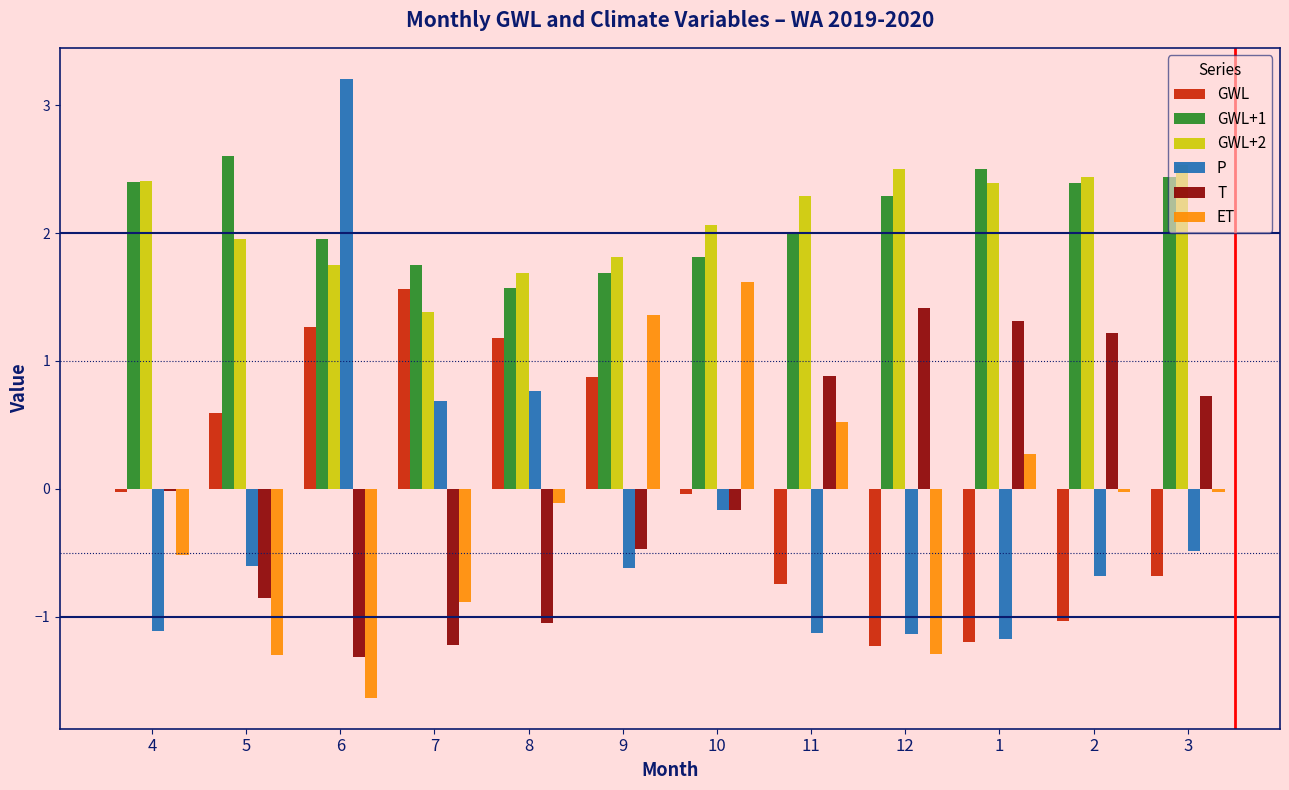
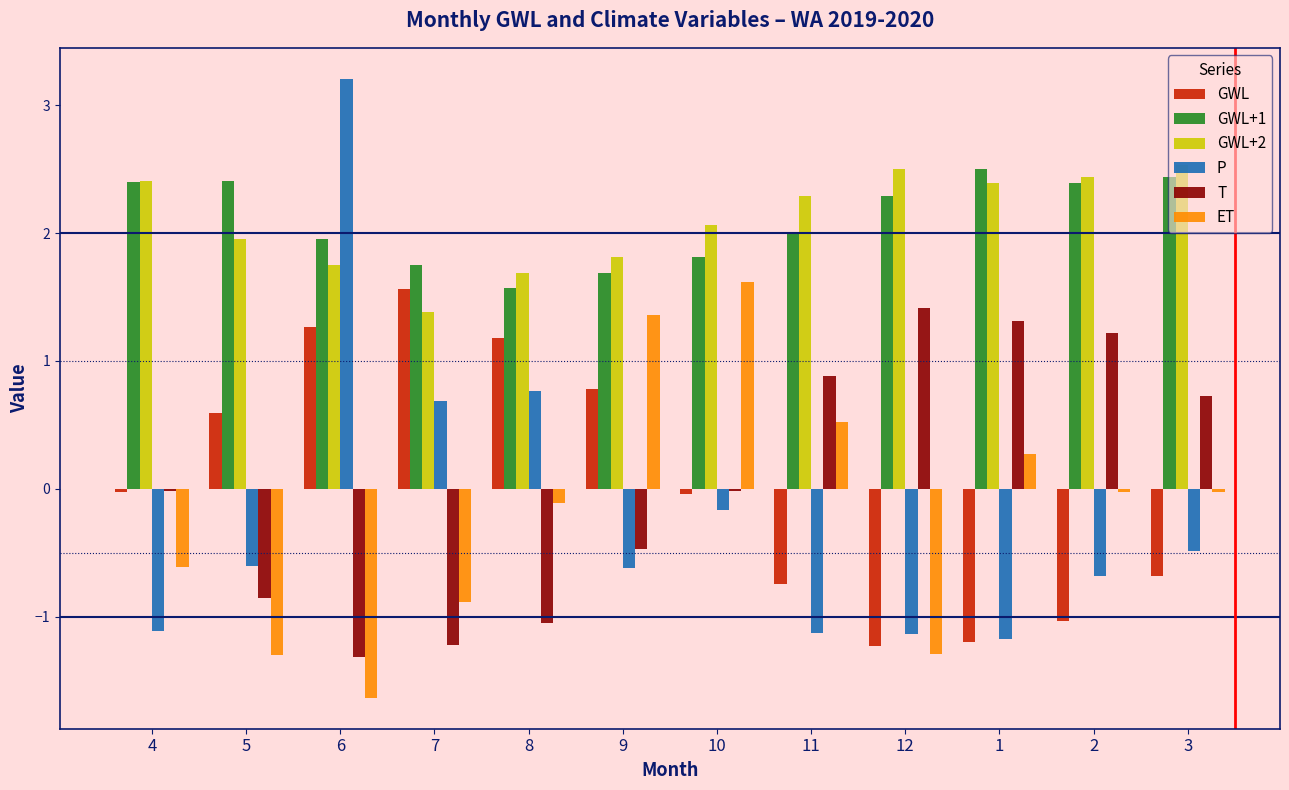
  {
    "GWL": {
      "4": -0.03,
      "5": 0.60,
      "6": 1.26,
      "7": 1.56,
      "8": 1.18,
-     "9": 0.87,
+     "9": 0.78,
      "10": -0.04,
      "11": -0.74,
      "12": -1.23,
      "1": -1.20,
      "2": -1.03,
      "3": -0.68
    },
    "GWL+1": {
      "4": 2.40,
-     "5": 2.60,
+     "5": 2.41,
      "6": 1.95,
      "7": 1.75,
      "8": 1.57,
      "9": 1.69,
      "10": 1.81,
      "11": 1.99,
      "12": 2.29,
      "1": 2.50,
      "2": 2.39
    },
    "GWL+2": {
      "4": 2.41,
      "5": 1.95,
      "6": 1.75,
      "7": 1.38,
      "8": 1.69,
      "9": 1.81,
      "10": 2.06,
      "11": 2.29,
      "12": 2.50,
      "1": 2.39,
      "2": 2.44
    },
    "P": {
      "4": -1.11,
      "5": -0.60,
      "6": 3.21,
      "7": 0.69,
      "8": 0.76,
      "9": -0.62,
      "10": -0.16,
      "11": -1.13,
      "12": -1.13,
      "1": -1.18,
      "2": -0.68,
      "3": -0.49
    },
    "T": {
      "5": -0.86,
      "6": -1.32,
      "7": -1.22,
      "8": -1.05,
      "9": -0.47,
-     "10": -0.16,
+     "10": -0.02,
      "11": 0.88,
      "12": 1.41,
      "1": 1.31,
      "2": 1.22,
      "3": 0.72
    },
    "ET": {
-     "4": -0.52,
+     "4": -0.61,
      "5": -1.30,
      "6": -1.63,
      "7": -0.89,
      "8": -0.11,
      "9": 1.36,
      "10": 1.62,
      "11": 0.52,
      "12": -1.29,
      "1": 0.27,
      "2": -0.03,
      "3": -0.02
    }
  }
